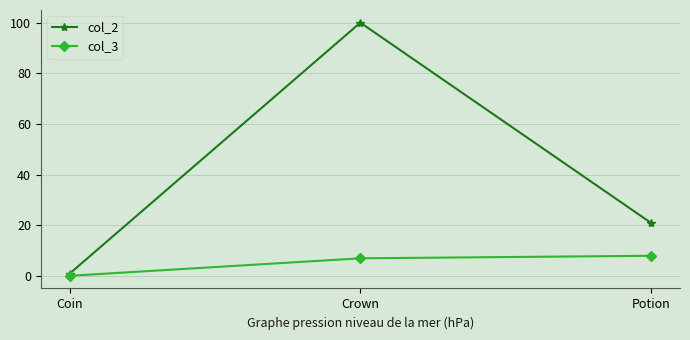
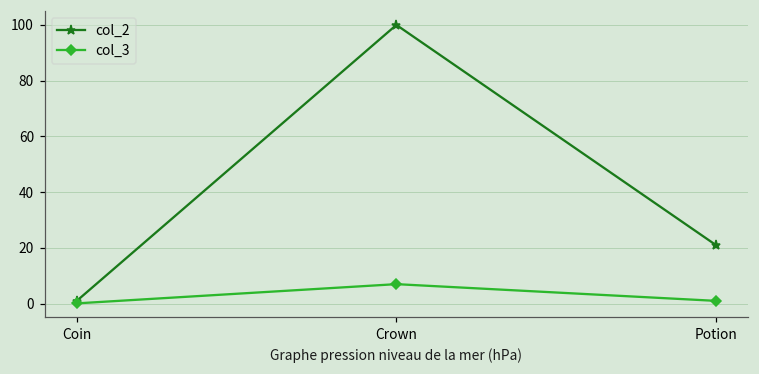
  {
    "col_2": {
      "Crown": 100,
      "Potion": 21
    },
    "col_3": {
      "Crown": 7,
-     "Potion": 8
+     "Potion": 1
    }
  }
